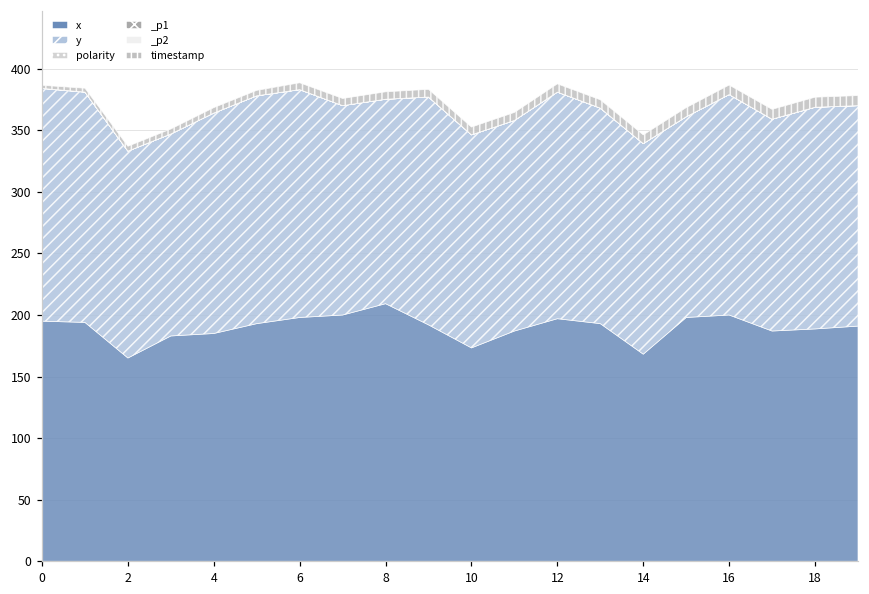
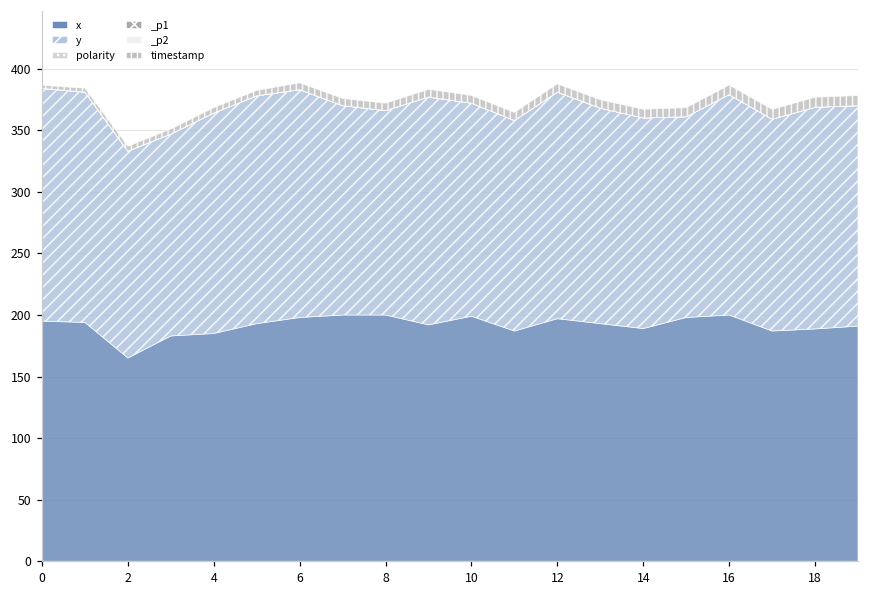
  {
    "x": {
      "0": 195,
      "2": 165,
      "4": 185,
      "6": 198,
-     "8": 209,
-     "10": 173,
+     "8": 200,
+     "10": 199,
      "12": 197,
-     "14": 168,
+     "14": 189,
      "16": 200,
      "18": 189
    }
  }
